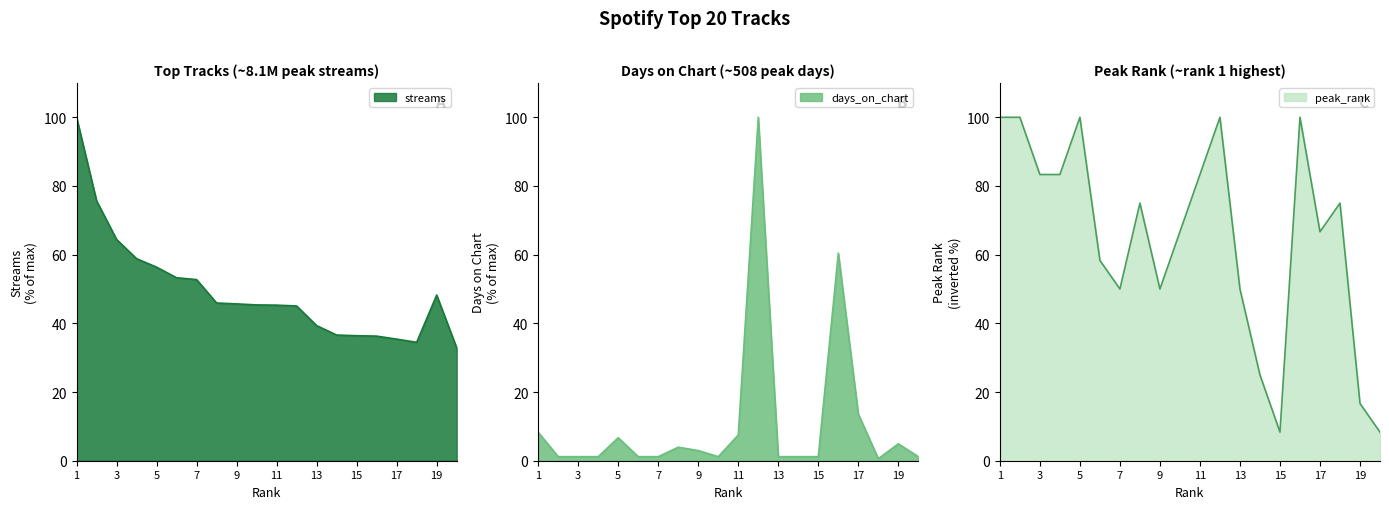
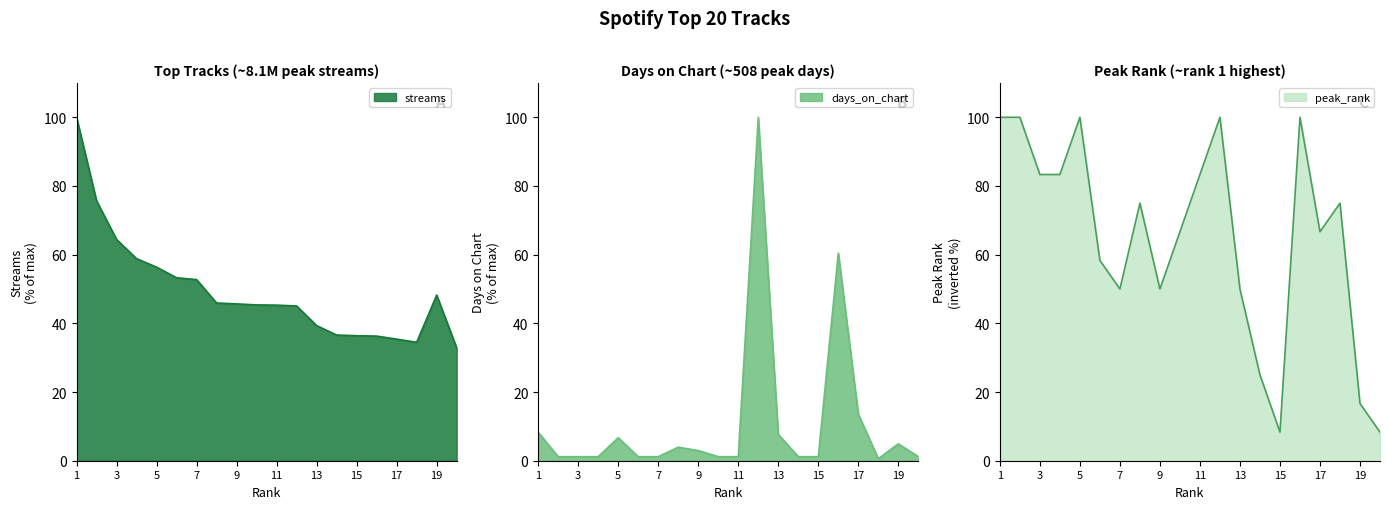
  {
    "Top Tracks (~8.1M peak streams)": {
      "1": 100,
      "3": 64,
      "5": 56,
      "7": 53,
      "9": 46,
      "11": 45,
      "13": 39,
      "15": 36,
      "17": 35,
      "19": 48
    },
    "Days on Chart (~508 peak days)": {
      "1": 8,
      "3": 1,
      "5": 7,
      "7": 1,
      "9": 3,
-     "11": 7,
-     "13": 1,
+     "11": 1,
+     "13": 8,
      "15": 1,
      "17": 14,
      "19": 5
    },
    "Peak Rank (~rank 1 highest)": {
      "1": 100,
      "3": 83,
      "5": 100,
      "7": 50,
      "9": 50,
      "11": 83,
      "13": 50,
      "15": 8,
      "17": 67,
      "19": 17
    }
  }
